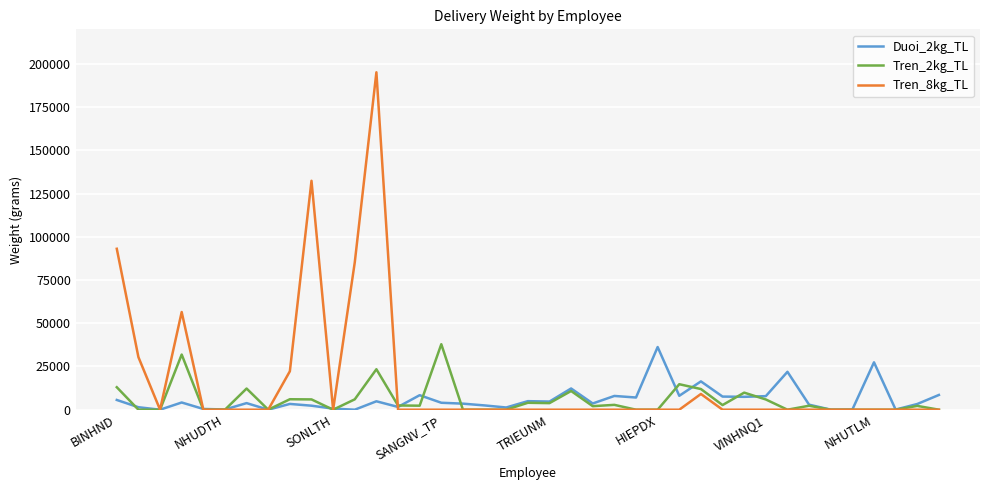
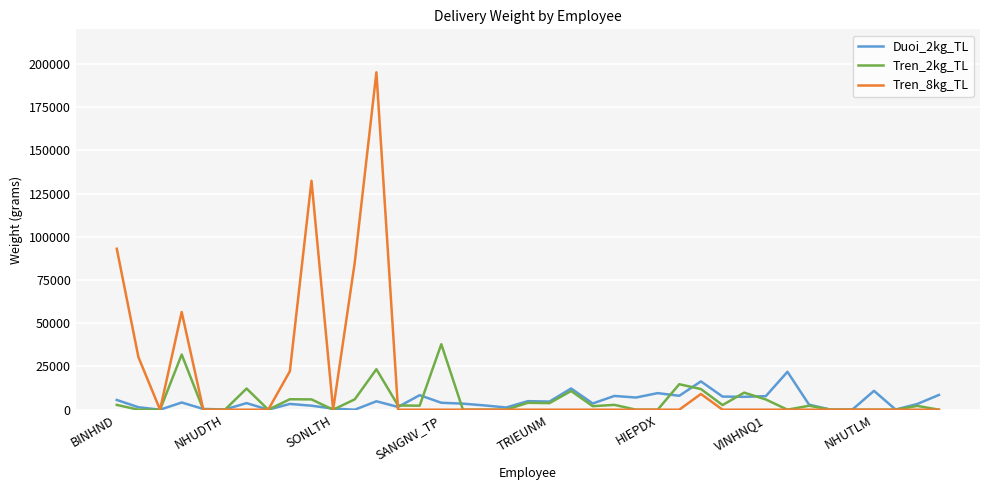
  {
    "Duoi_2kg_TL": {
      "BINHND": 6000,
      "SANGNV_TP": 4000,
-     "HIEPDX": 36000,
+     "HIEPDX": 10000,
      "VINHNQ1": 8000,
-     "NHUTLM": 27000
+     "NHUTLM": 11000
    },
    "Tren_2kg_TL": {
-     "BINHND": 13000,
+     "BINHND": 3000,
      "SANGNV_TP": 38000,
      "VINHNQ1": 6000
    },
    "Tren_8kg_TL": {
      "BINHND": 93000,
      "SANGNV_TP": 0,
      "TRIEUNM": 0,
      "VINHNQ1": 0
    }
  }
